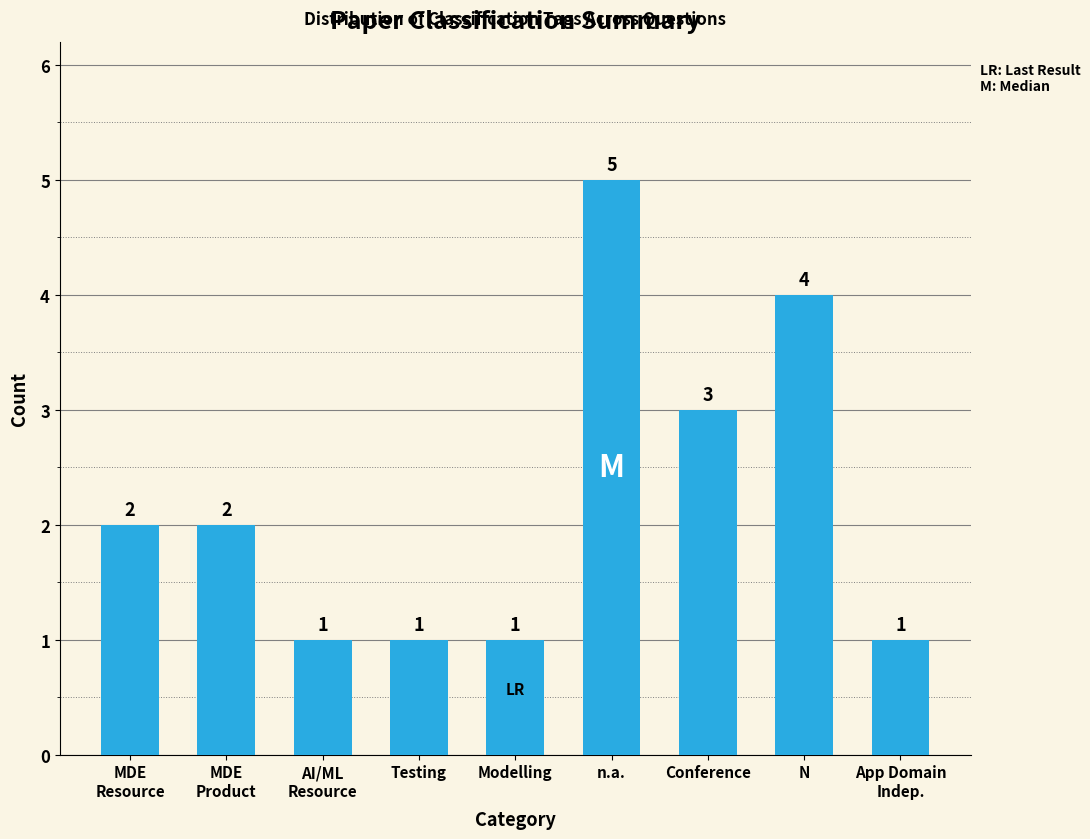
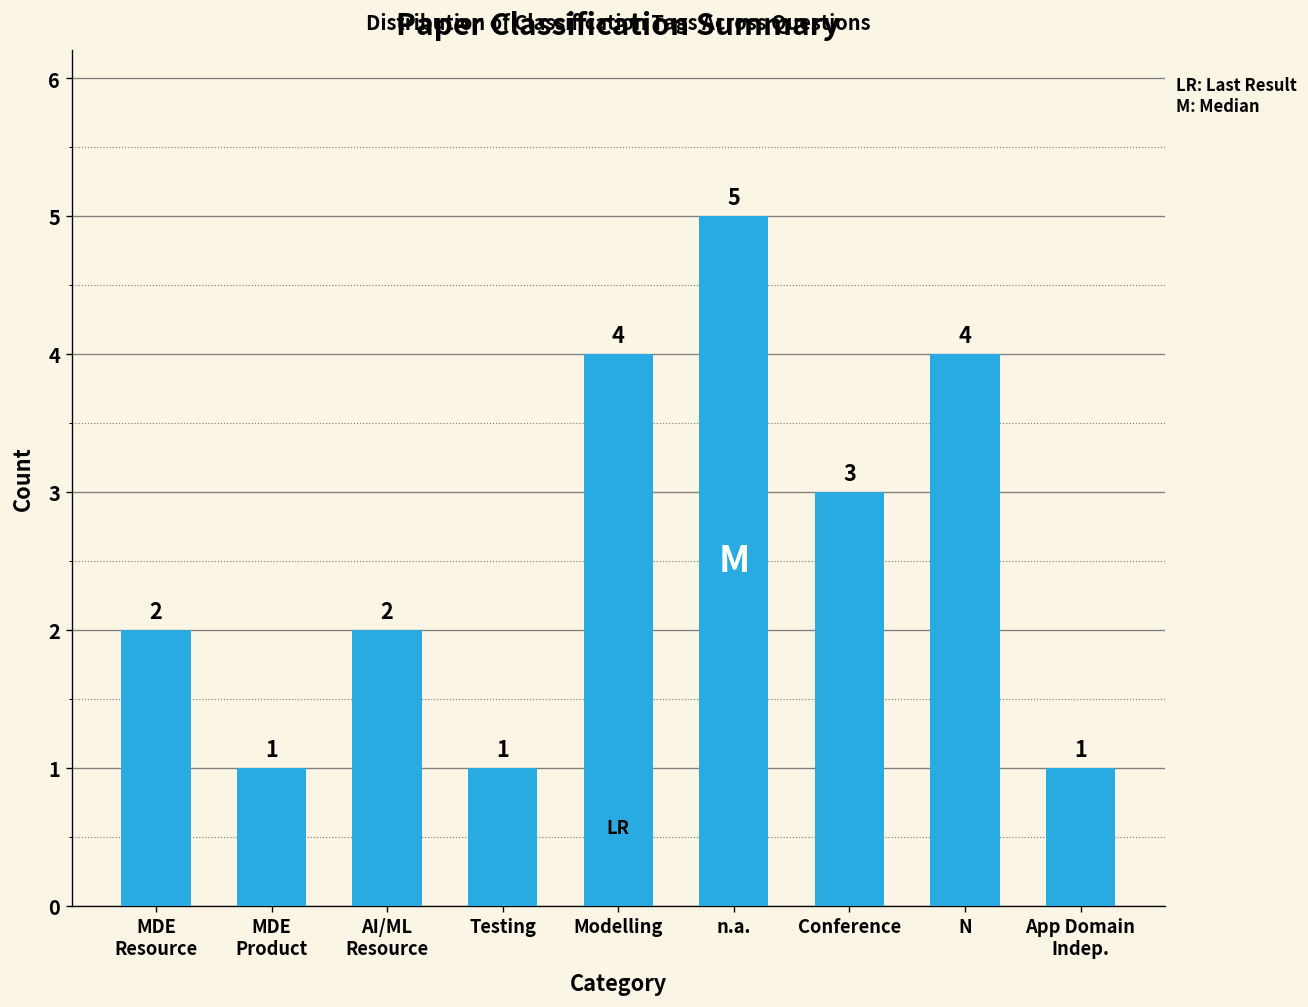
  {
    "MDE Resource": 2,
-   "MDE Product": 2,
-   "AI/ML Resource": 1,
+   "MDE Product": 1,
+   "AI/ML Resource": 2,
    "Testing": 1,
-   "Modelling": 1,
+   "Modelling": 4,
    "n.a.": 5,
    "Conference": 3,
    "N": 4,
    "App Domain Indep.": 1
  }
